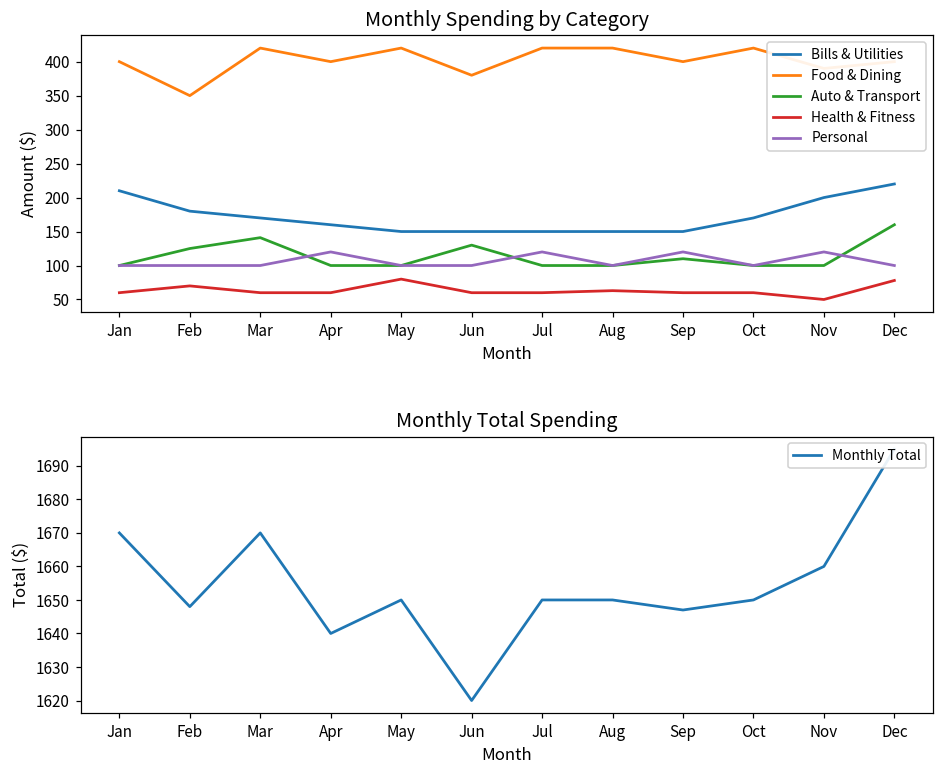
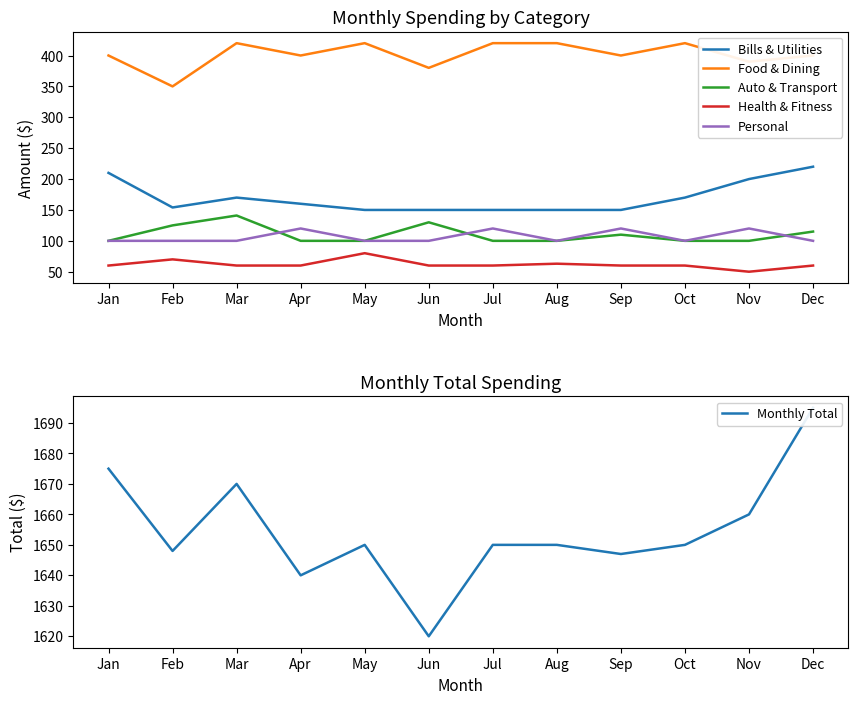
  {
    "Monthly Spending by Category": {
      "Bills & Utilities": {
        "Jan": 210,
-       "Feb": 180,
+       "Feb": 150,
        "Mar": 170,
        "Apr": 160,
        "May": 150,
        "Jun": 150,
        "Jul": 150,
        "Aug": 150,
        "Sep": 150,
        "Oct": 170,
        "Nov": 200,
        "Dec": 220
      },
      "Food & Dining": {
        "Jan": 400,
        "Feb": 350,
        "Mar": 420,
        "Apr": 400,
        "May": 420,
        "Jun": 380,
        "Jul": 420,
        "Aug": 420,
        "Sep": 400,
        "Oct": 420
      },
      "Auto & Transport": {
        "Feb": 130,
        "Mar": 140,
        "Apr": 100,
        "Jun": 130,
        "Jul": 100,
        "Sep": 110,
        "Nov": 100,
-       "Dec": 160
+       "Dec": 120
      },
      "Health & Fitness": {
        "Jan": 60,
        "Feb": 70,
        "Mar": 60,
        "Apr": 60,
        "May": 80,
        "Jun": 60,
        "Jul": 60,
        "Aug": 60,
        "Sep": 60,
        "Oct": 60,
        "Nov": 50,
-       "Dec": 80
+       "Dec": 60
      },
      "Personal": {
        "Feb": 100,
        "Mar": 100,
        "Apr": 120,
        "Jun": 100,
        "Jul": 120,
        "Sep": 120,
        "Nov": 120,
        "Dec": 100
      }
    },
    "Monthly Total Spending": {
-     "Jan": 1670,
+     "Jan": 1675,
      "Feb": 1648,
      "Mar": 1670,
      "Apr": 1640,
      "May": 1650,
      "Jun": 1620,
      "Jul": 1650,
      "Aug": 1650,
      "Sep": 1647,
      "Oct": 1650,
      "Nov": 1660
    }
  }
